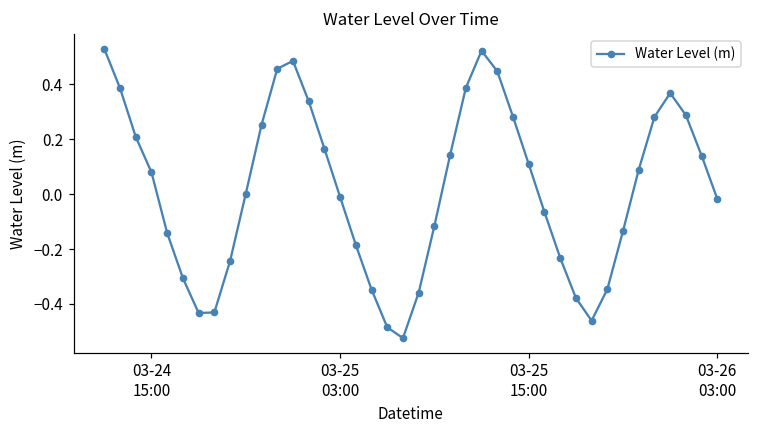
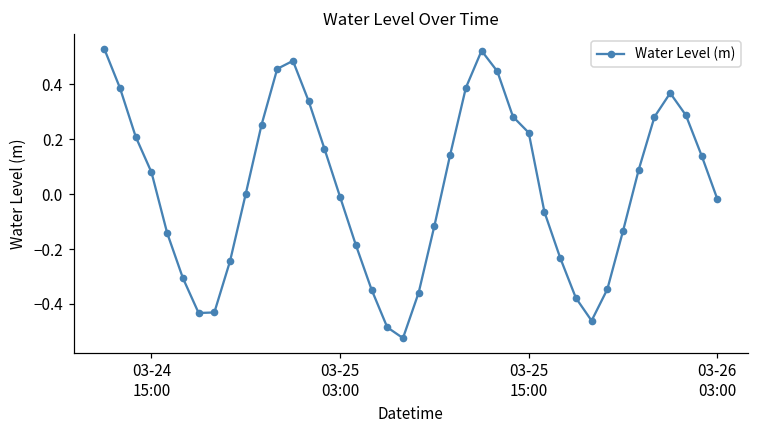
  {
    "03-24 15:00": 0.08,
    "03-25 03:00": -0.01,
-   "03-25 15:00": 0.11,
+   "03-25 15:00": 0.22,
    "03-26 03:00": -0.02
  }
